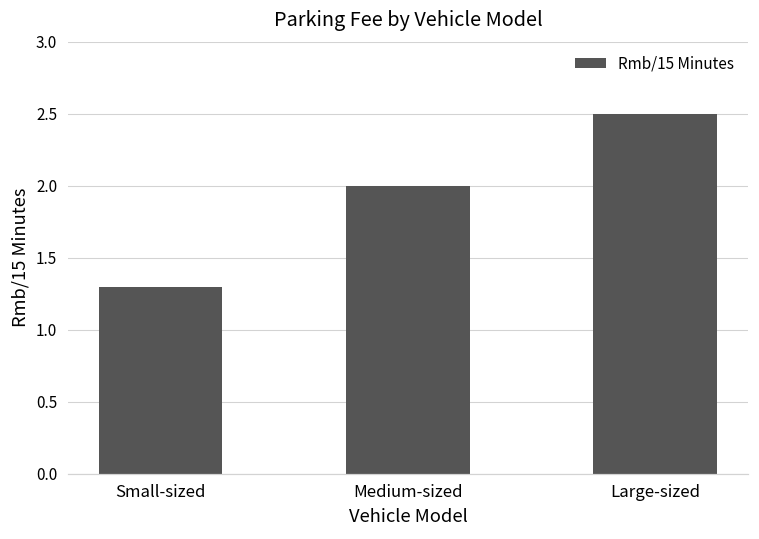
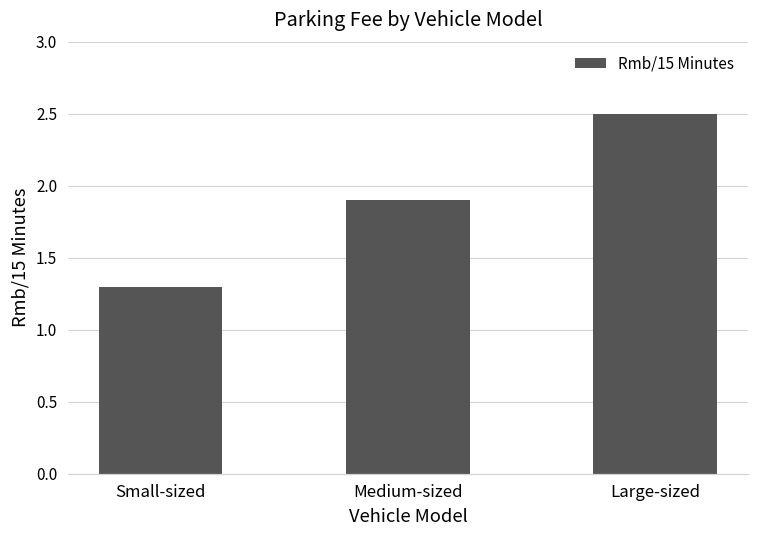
  {
    "Small-sized": 1.3,
-   "Medium-sized": 2.0,
+   "Medium-sized": 1.9,
    "Large-sized": 2.5
  }
